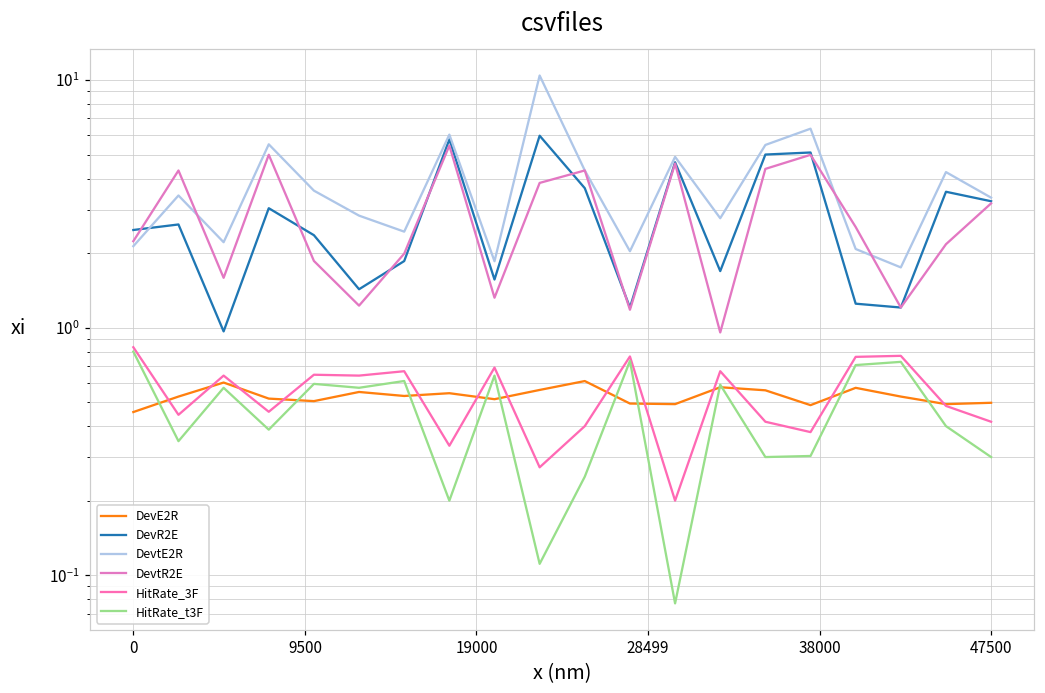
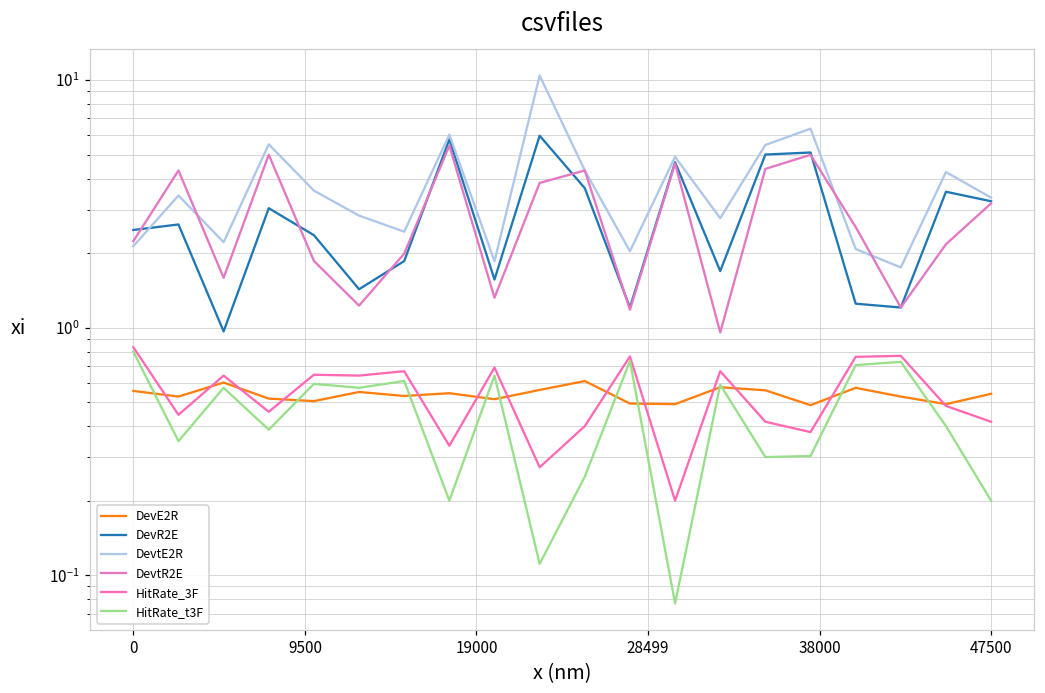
  {
    "DevE2R": {
-     "0": 0.46,
-     "47500": 0.50
+     "0": 0.56,
+     "47500": 0.54
    },
    "DevR2E": {
      "0": 2.5
    },
    "DevtE2R": {
      "0": 2.1,
      "47500": 3.4
    },
    "HitRate_t3F": {
      "0": 0.8,
-     "47500": 0.3
+     "47500": 0.2
    }
  }
